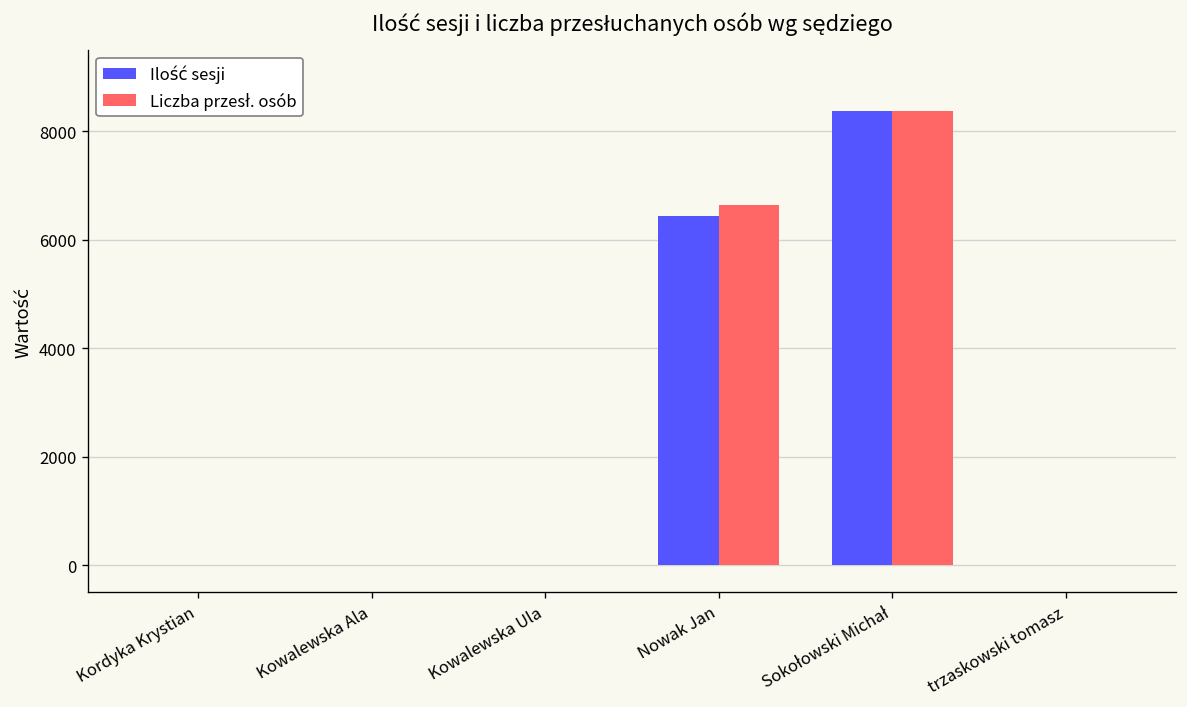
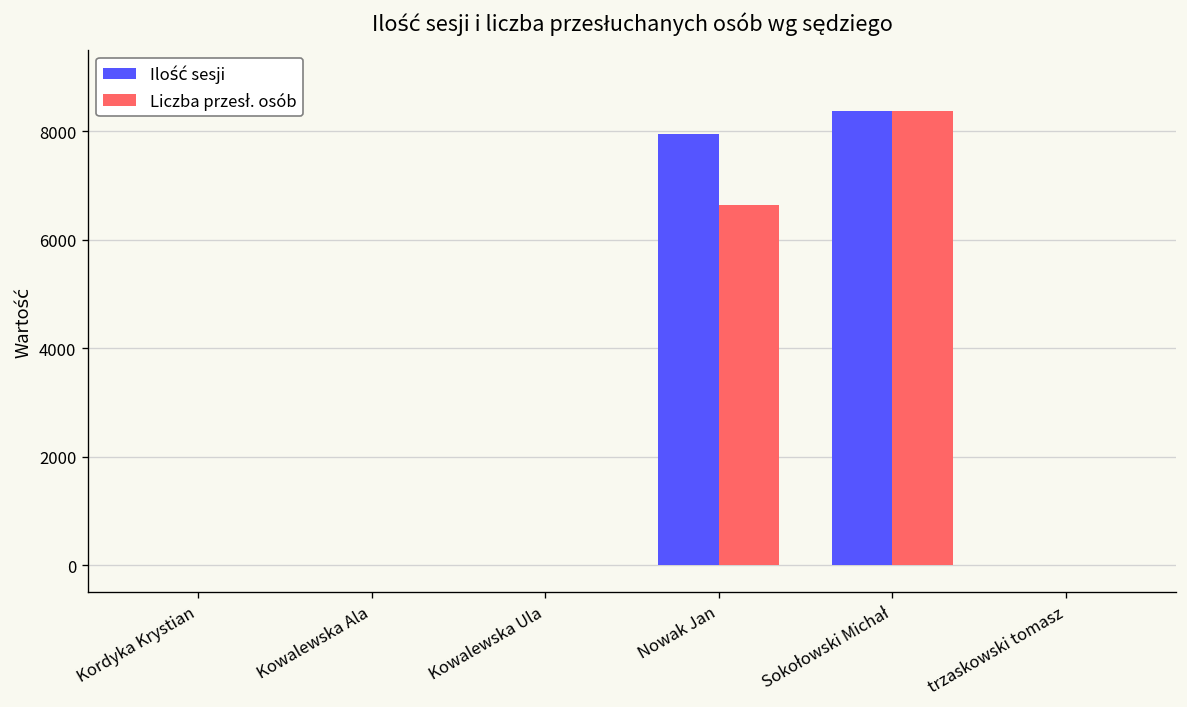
  {
    "Ilość sesji": {
      "Kordyka Krystian": 0,
      "Kowalewska Ala": 0,
      "Kowalewska Ula": 0,
-     "Nowak Jan": 6400,
+     "Nowak Jan": 8000,
      "Sokołowski Michał": 8400,
      "trzaskowski tomasz": 0
    },
    "Liczba przesł. osób": {
      "Kordyka Krystian": 0,
      "Kowalewska Ala": 0,
      "Kowalewska Ula": 0,
      "Nowak Jan": 6600,
      "Sokołowski Michał": 8400,
      "trzaskowski tomasz": 0
    }
  }
